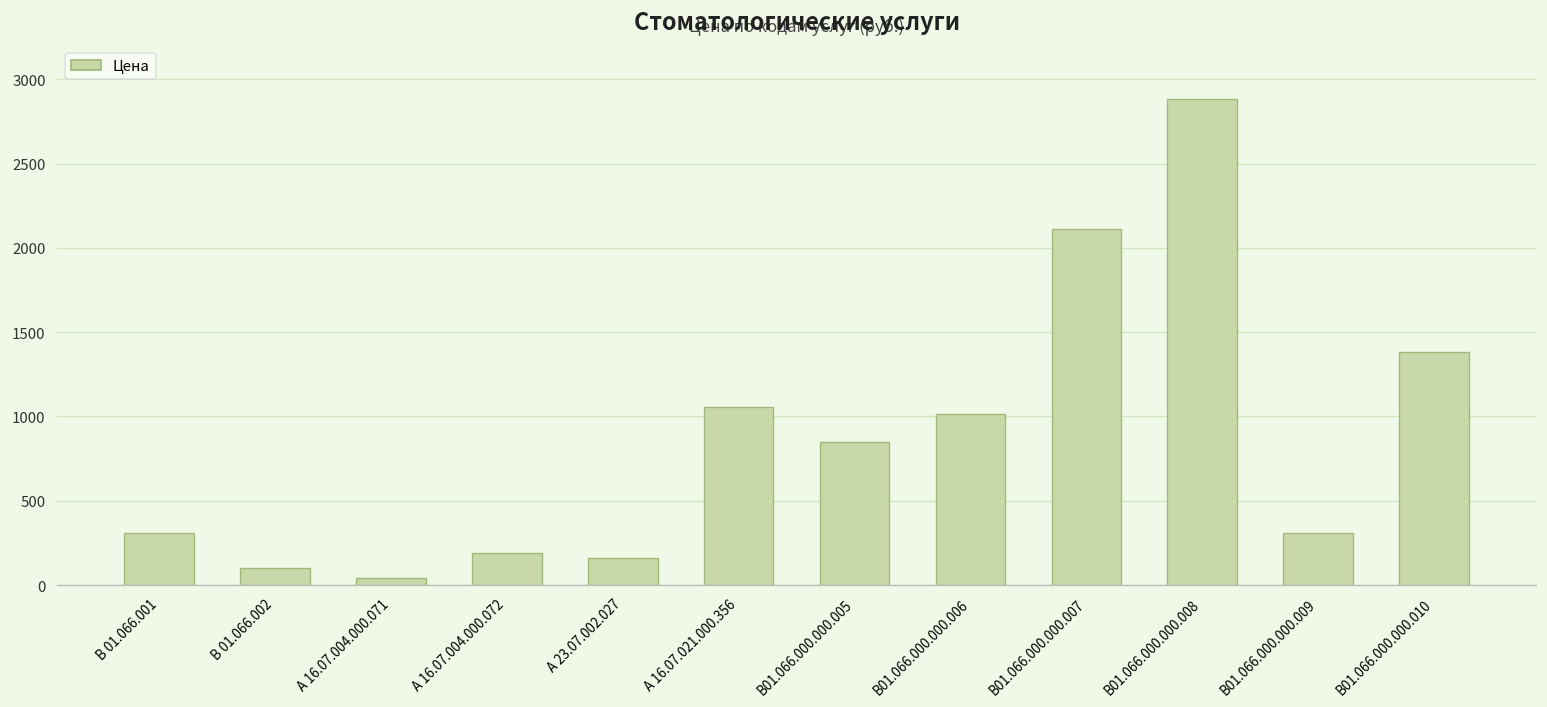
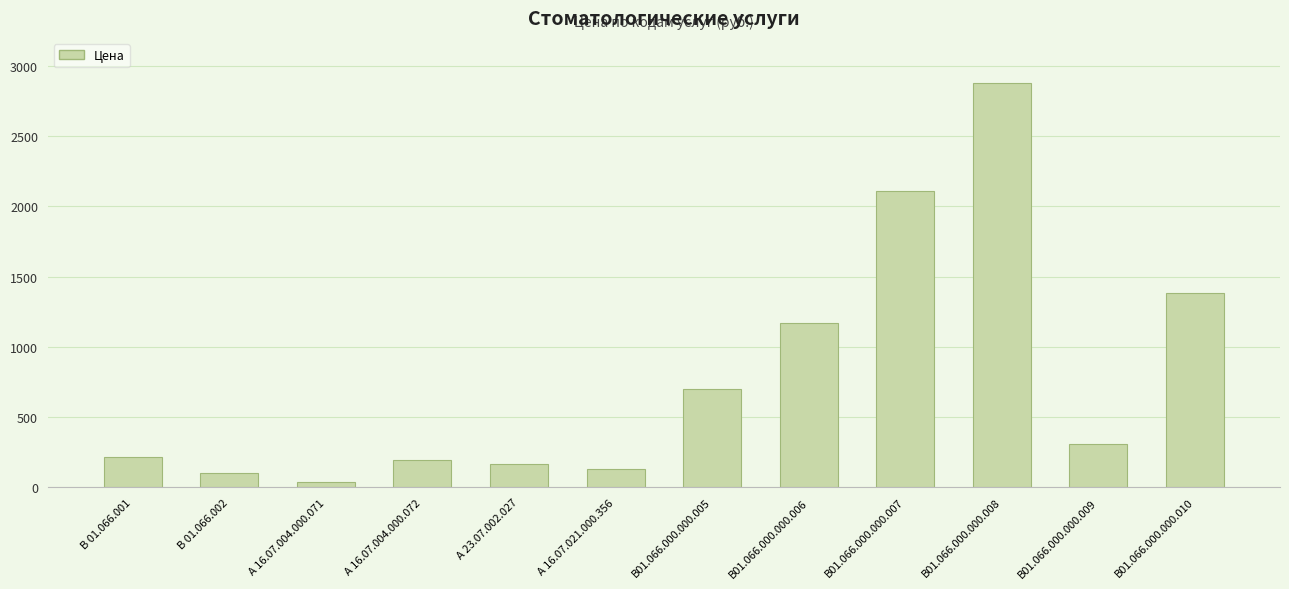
  {
-   "В 01.066.001": 310,
+   "В 01.066.001": 220,
    "В 01.066.002": 100,
    "А 16.07.004.000.071": 40,
    "А 16.07.004.000.072": 190,
    "А 23.07.002.027": 160,
-   "А 16.07.021.000.356": 1060,
-   "В01.066.000.000.005": 850,
-   "В01.066.000.000.006": 1020,
+   "А 16.07.021.000.356": 130,
+   "В01.066.000.000.005": 700,
+   "В01.066.000.000.006": 1170,
    "В01.066.000.000.007": 2110,
    "В01.066.000.000.008": 2880,
    "В01.066.000.000.009": 310,
    "В01.066.000.000.010": 1380
  }
